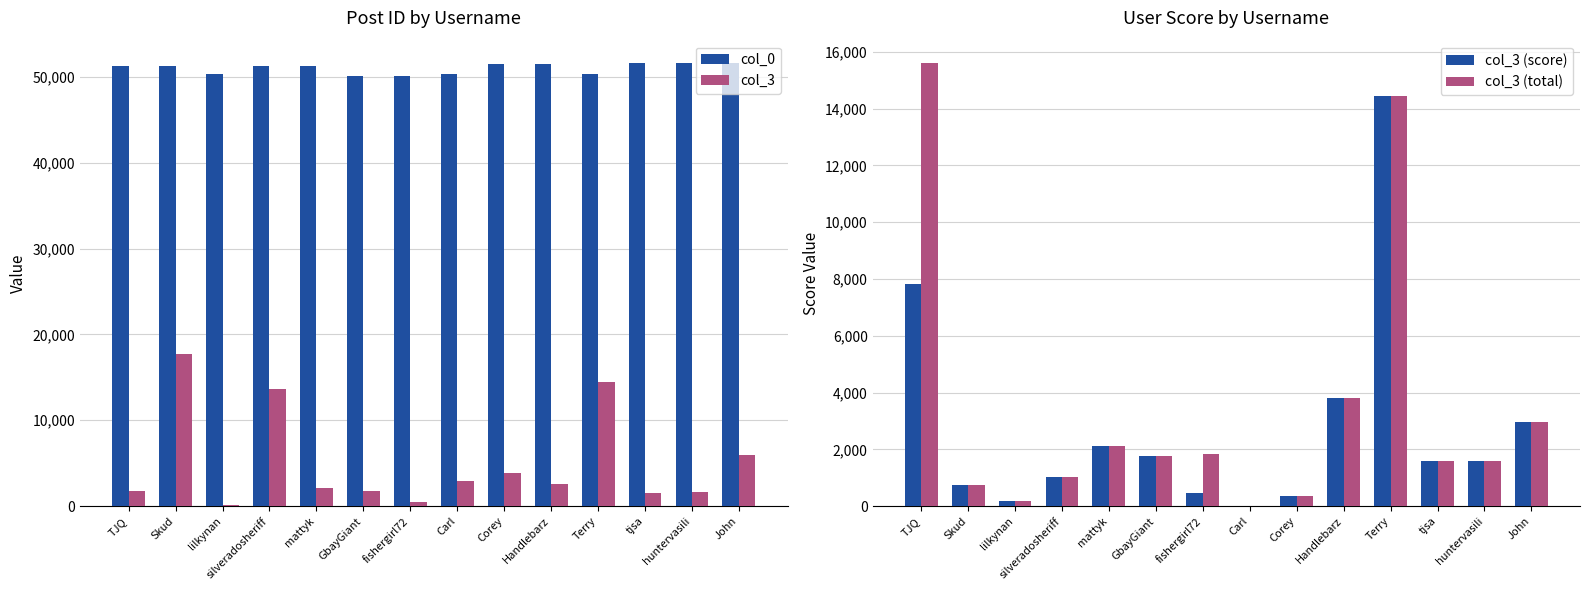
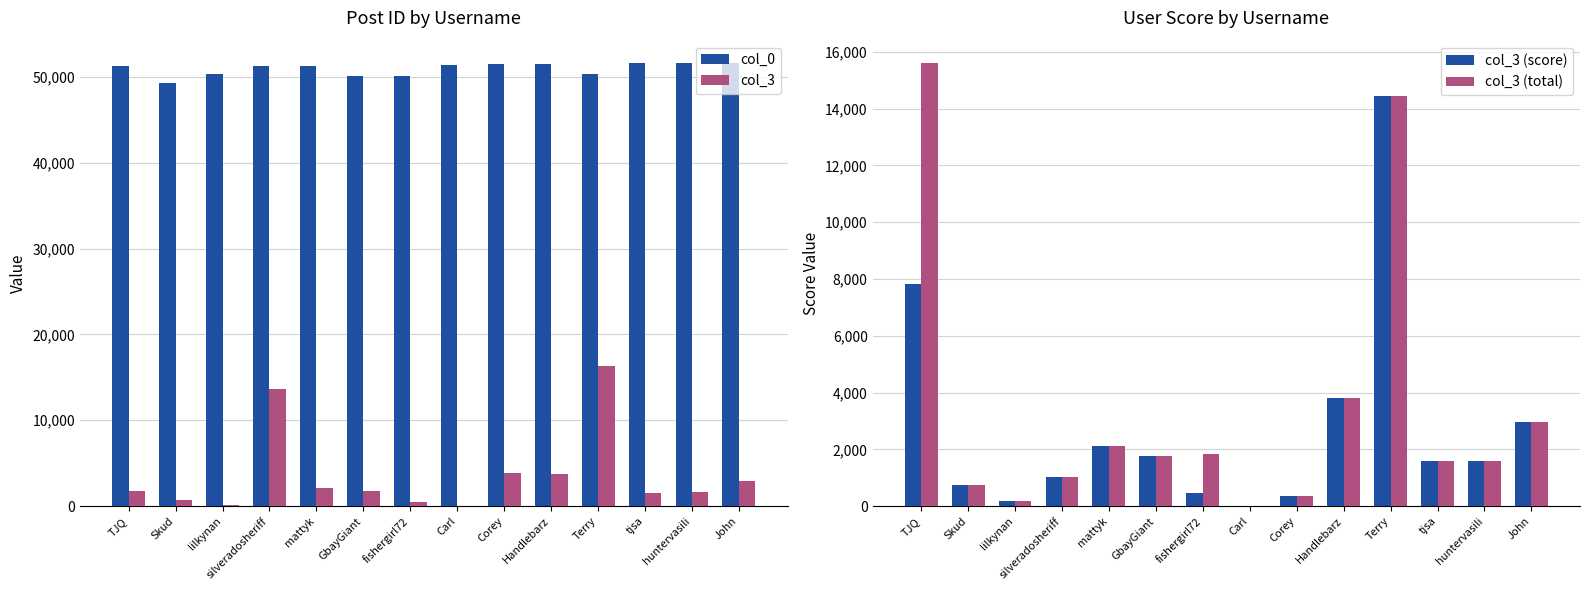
  {
    "Post ID by Username": {
      "col_0": {
        "TJQ": "51,000",
-       "Skud": "51,000",
+       "Skud": "49,000",
        "lilkynan": "50,000",
        "silveradosheriff": "51,000",
        "mattyk": "51,000",
        "GbayGiant": "50,000",
        "fishergirl72": "50,000",
-       "Carl": "50,000",
+       "Carl": "51,000",
        "Corey": "51,000",
        "Handlebarz": "52,000",
        "Terry": "50,000",
        "tjsa": "52,000",
        "huntervasili": "52,000"
      },
      "col_3": {
        "TJQ": "2,000",
-       "Skud": "18,000",
+       "Skud": "1,000",
        "silveradosheriff": "14,000",
        "mattyk": "2,000",
        "GbayGiant": "2,000",
        "fishergirl72": "0",
-       "Carl": "3,000",
+       "Carl": "0",
        "Corey": "4,000",
-       "Handlebarz": "3,000",
-       "Terry": "14,000",
+       "Handlebarz": "4,000",
+       "Terry": "16,000",
        "tjsa": "2,000",
        "huntervasili": "2,000",
-       "John": "6,000"
+       "John": "3,000"
      }
    },
    "User Score by Username": {
      "col_3 (score)": {
        "TJQ": "7,800",
        "Skud": "700",
        "lilkynan": "200",
        "silveradosheriff": "1,000",
        "mattyk": "2,100",
        "GbayGiant": "1,800",
        "fishergirl72": "500",
        "Corey": "400",
        "Handlebarz": "3,800",
        "Terry": "14,500",
        "tjsa": "1,600",
        "huntervasili": "1,600",
        "John": "3,000"
      },
      "col_3 (total)": {
        "TJQ": "15,600",
        "Skud": "700",
        "lilkynan": "200",
        "silveradosheriff": "1,000",
        "mattyk": "2,100",
        "GbayGiant": "1,800",
        "fishergirl72": "1,800",
        "Corey": "400",
        "Handlebarz": "3,800",
        "Terry": "14,500",
        "tjsa": "1,600",
        "huntervasili": "1,600",
        "John": "3,000"
      }
    }
  }
